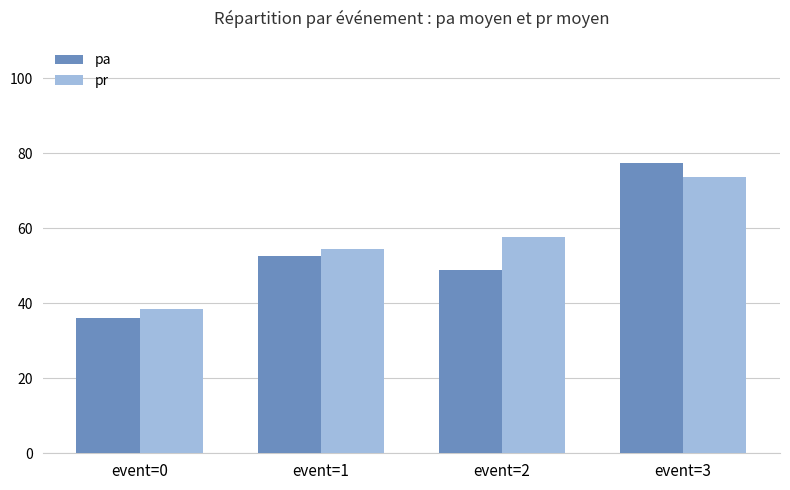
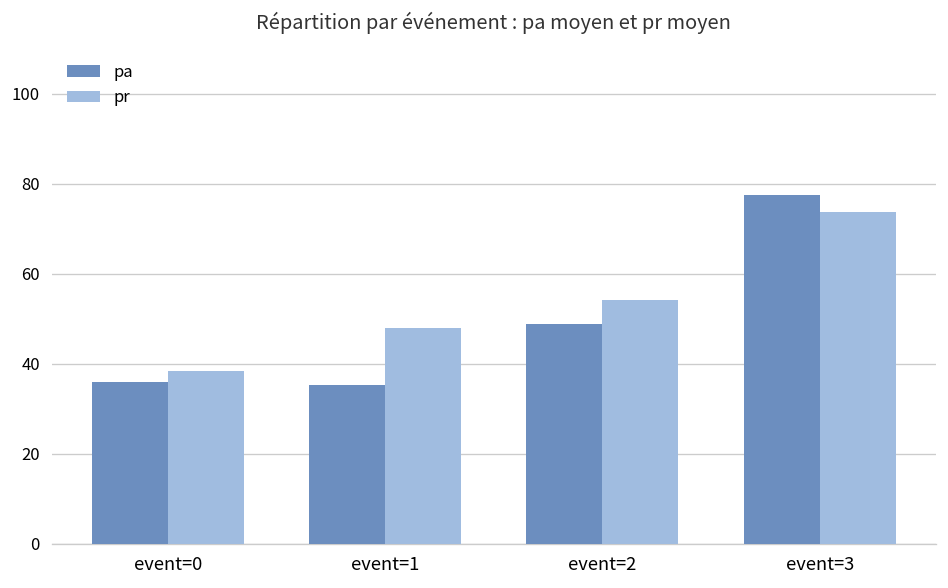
  {
    "pa": {
      "event=0": 36,
-     "event=1": 53,
+     "event=1": 35,
      "event=2": 49,
      "event=3": 78
    },
    "pr": {
      "event=0": 39,
-     "event=1": 55,
-     "event=2": 58,
+     "event=1": 48,
+     "event=2": 54,
      "event=3": 74
    }
  }
